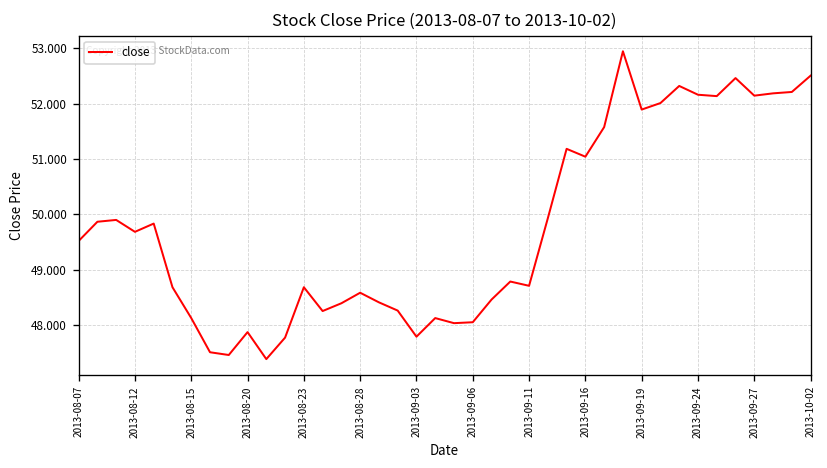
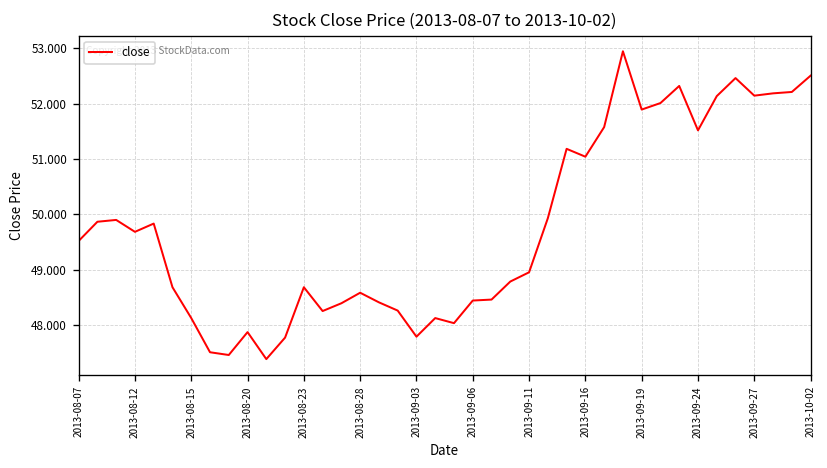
  {
    "2013-08-07": 49.5,
    "2013-08-12": 49.7,
    "2013-08-15": 48.1,
    "2013-08-20": 47.9,
    "2013-08-23": 48.7,
    "2013-08-28": 48.6,
    "2013-09-03": 47.8,
-   "2013-09-06": 48.1,
-   "2013-09-11": 48.7,
+   "2013-09-06": 48.4,
+   "2013-09-11": 49.0,
    "2013-09-16": 51.0,
    "2013-09-19": 51.9,
-   "2013-09-24": 52.2,
+   "2013-09-24": 51.5,
    "2013-09-27": 52.1,
    "2013-10-02": 52.5
  }
